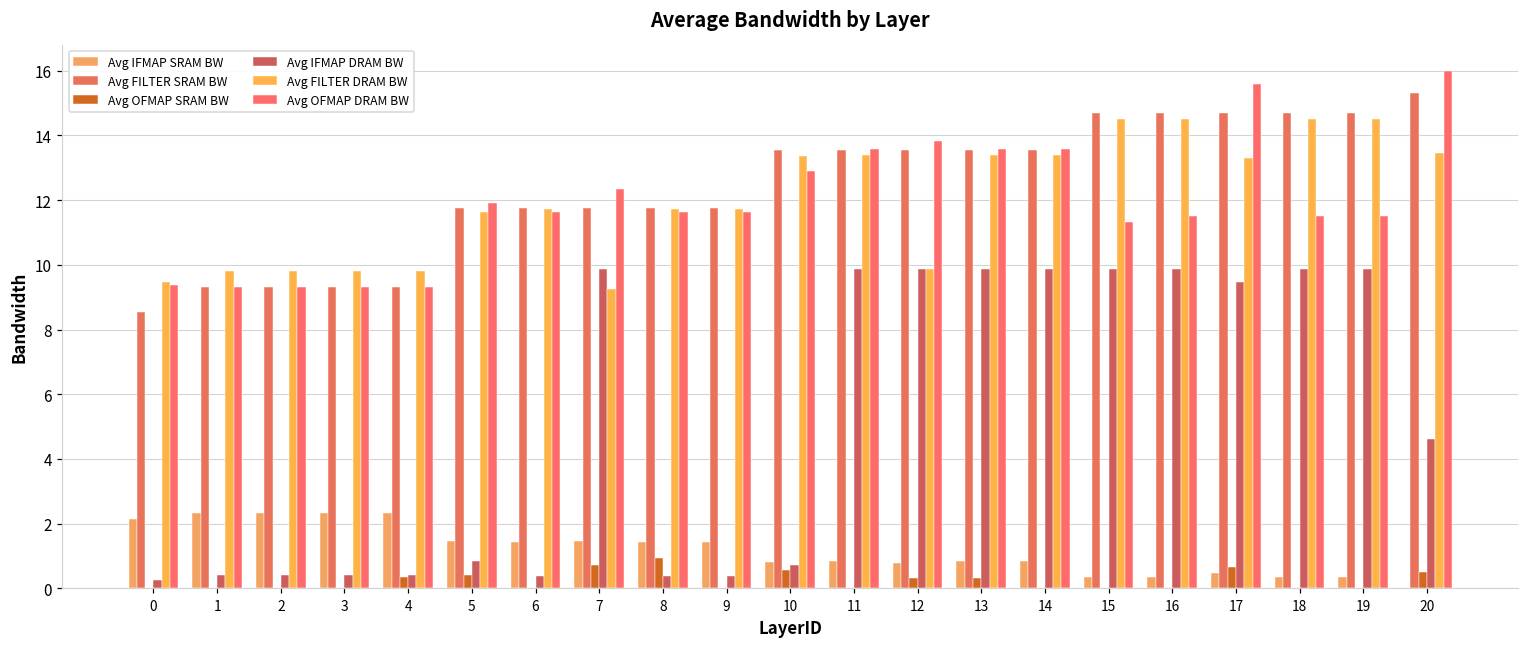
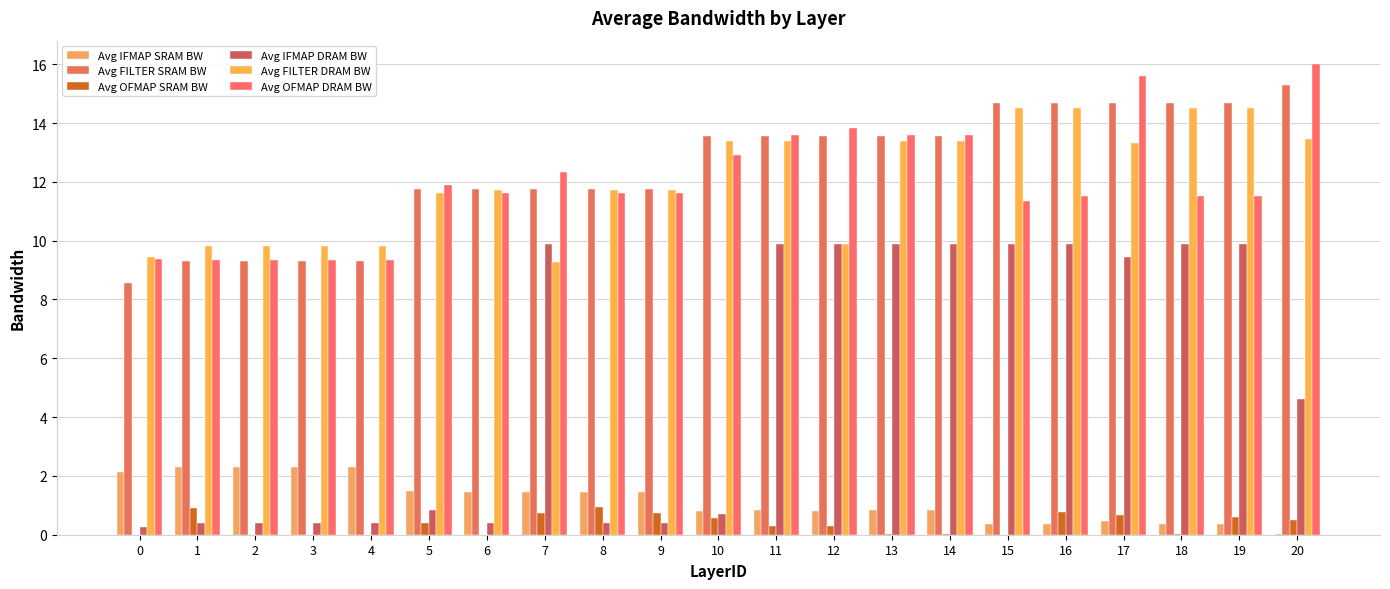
  {
    "Avg OFMAP SRAM BW": {
-     "1": 0.0,
-     "4": 0.3,
+     "1": 0.9,
+     "4": 0.0,
      "5": 0.4,
      "7": 0.7,
      "8": 0.9,
-     "9": 0.0,
+     "9": 0.7,
      "10": 0.6,
-     "11": 0.0,
+     "11": 0.3,
      "12": 0.3,
-     "13": 0.3,
-     "16": 0.0,
+     "13": 0.0,
+     "16": 0.8,
      "17": 0.7,
-     "19": 0.0,
+     "19": 0.6,
      "20": 0.5
    }
  }
